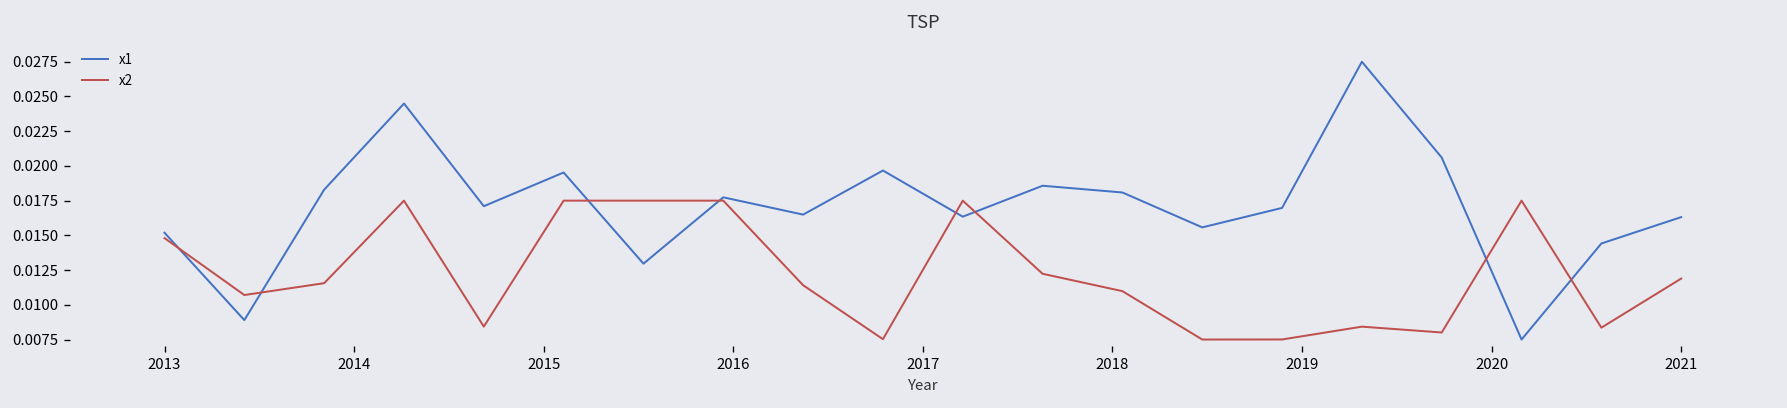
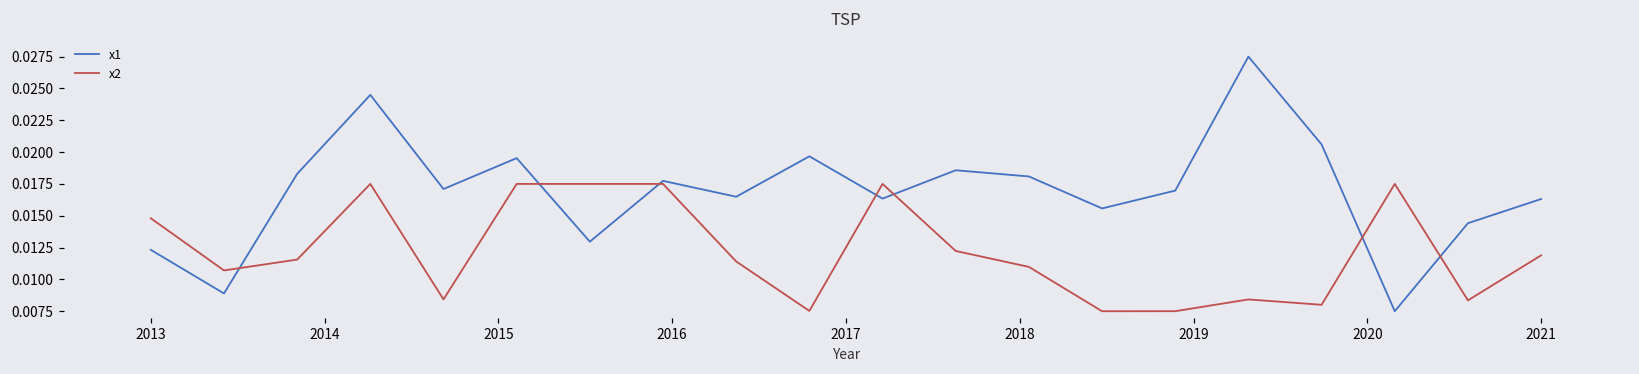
  {
    "x1": {
-     "2013": 0.0152,
+     "2013": 0.0123,
      "2021": 0.0163
    },
    "x2": {
      "2013": 0.0148,
      "2021": 0.0119
    }
  }
